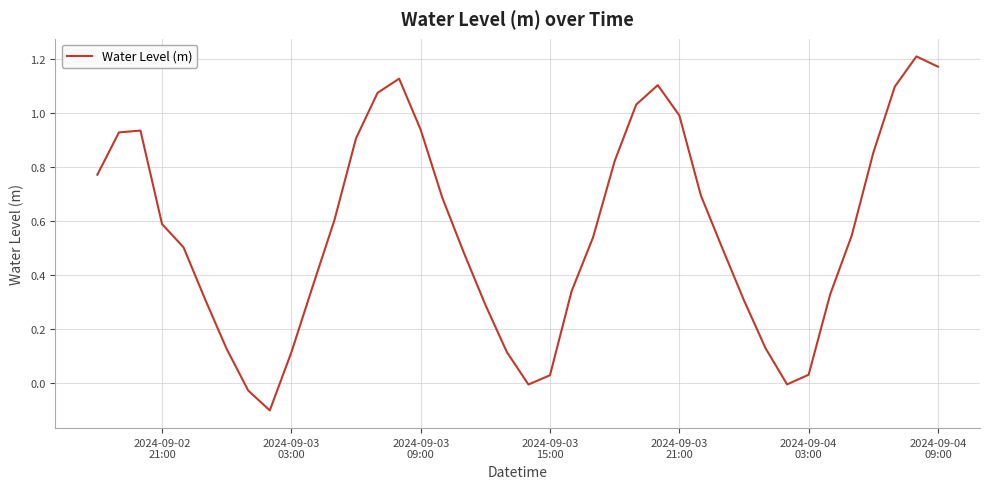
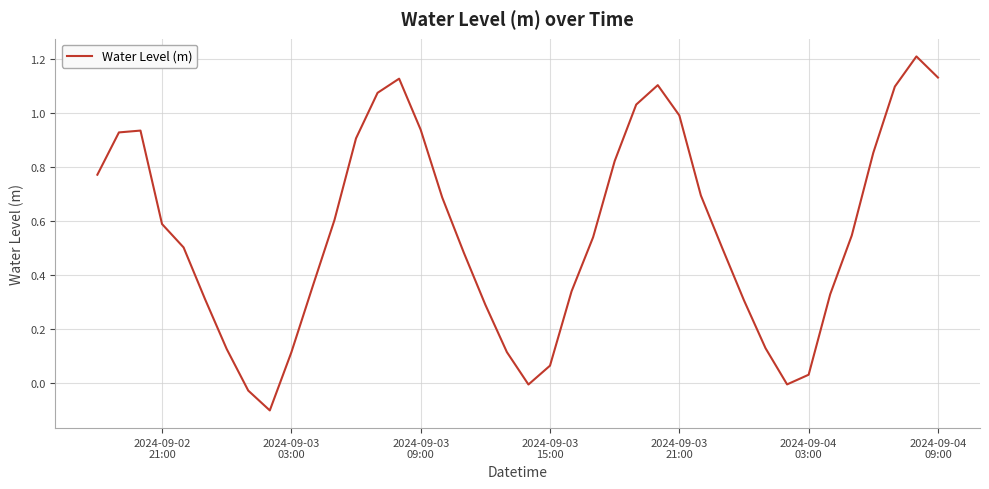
  {
    "2024-09-02 21:00": 0.59,
    "2024-09-03 03:00": 0.11,
    "2024-09-03 09:00": 0.94,
-   "2024-09-03 15:00": 0.03,
+   "2024-09-03 15:00": 0.06,
    "2024-09-03 21:00": 0.99,
    "2024-09-04 03:00": 0.03,
-   "2024-09-04 09:00": 1.17
+   "2024-09-04 09:00": 1.13
  }
